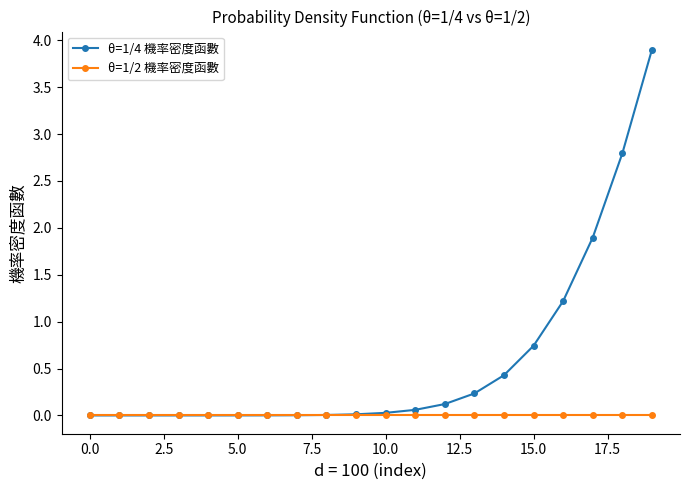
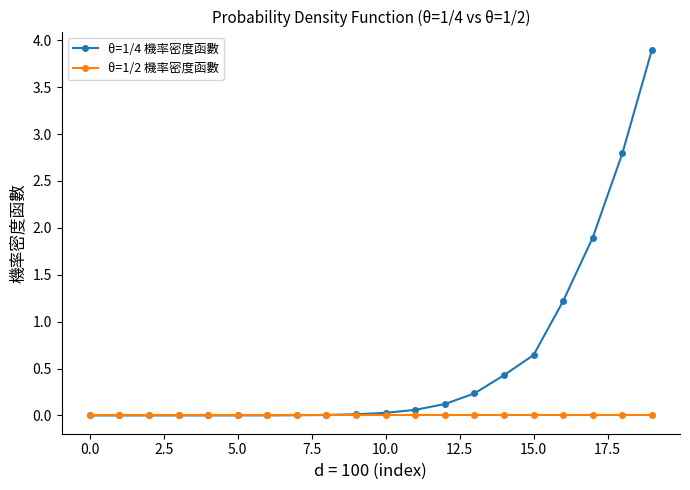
  {
    "θ=1/4 機率密度函數": {
      "10.0": 0.0,
-     "15.0": 0.7
+     "15.0": 0.6
    },
    "θ=1/2 機率密度函數": {
      "10.0": 0.0,
      "15.0": 0.0
    }
  }
